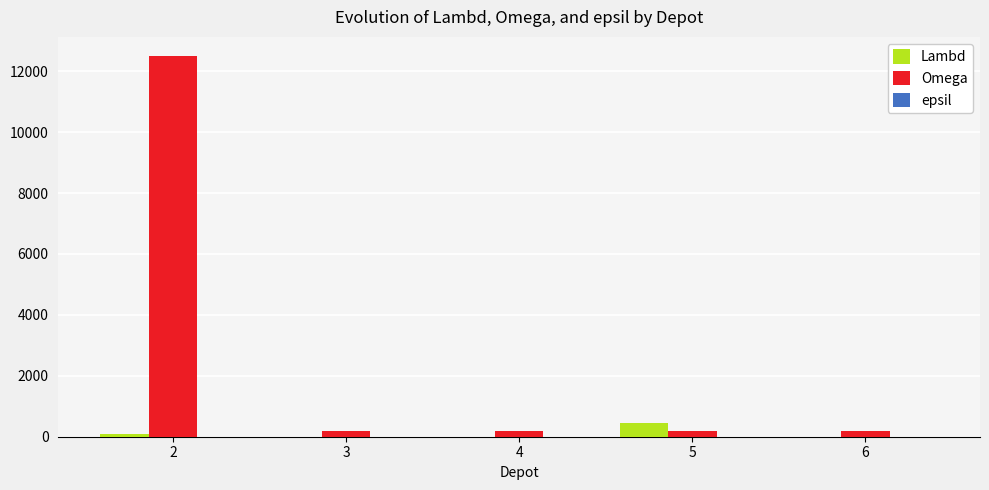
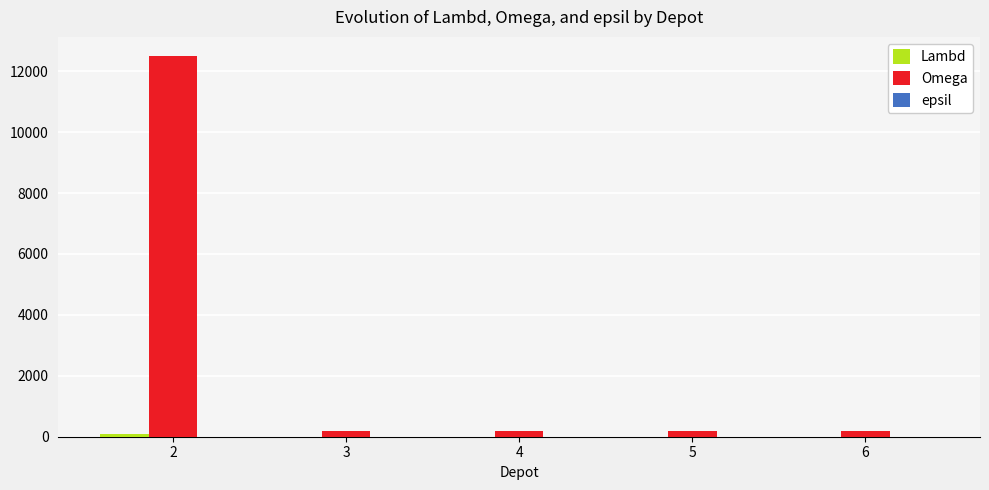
  {
    "Lambd": {
-     "5": 500
+     "5": 0
    },
    "Omega": {
      "2": 12500,
      "3": 200,
      "4": 200,
      "5": 200,
      "6": 200
    },
    "epsil": {
      "2": 0
    }
  }
